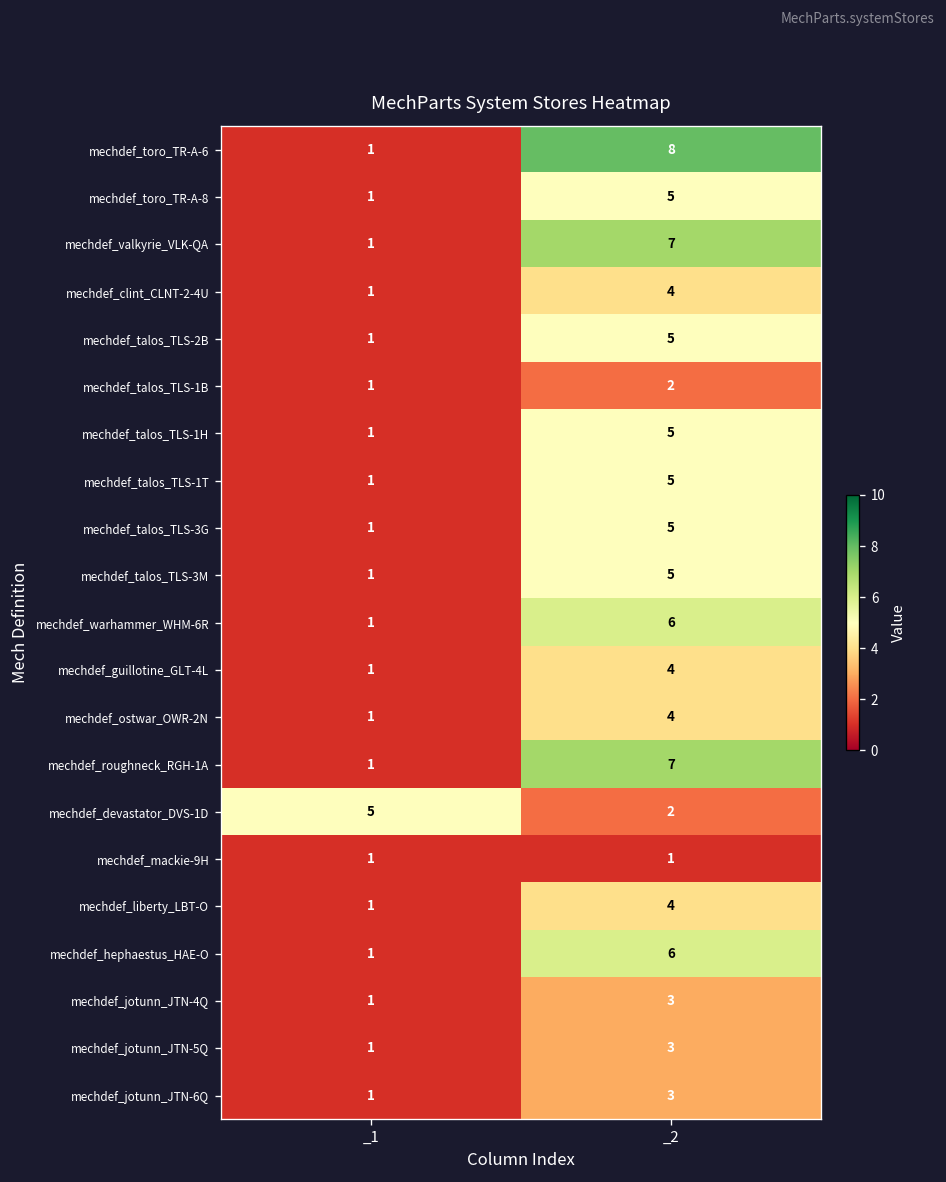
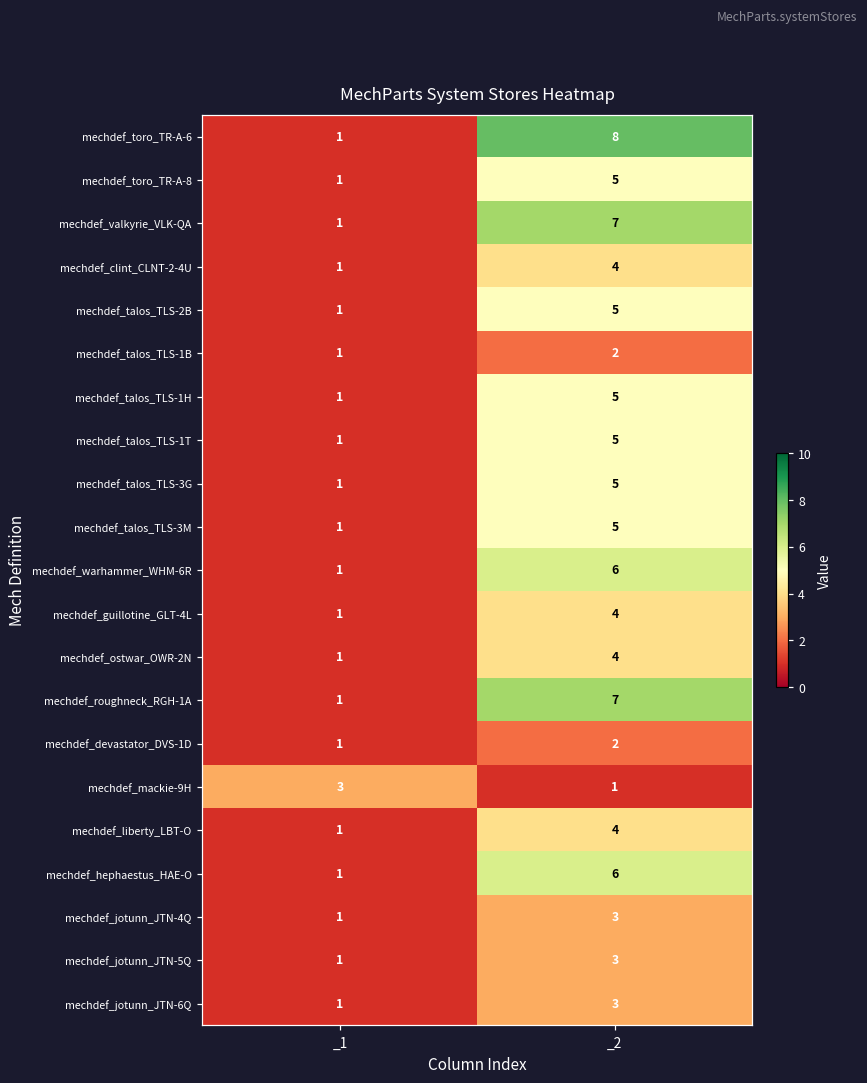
  {
    "mechdef_toro_TR-A-6": {
      "_1": 1,
      "_2": 8
    },
    "mechdef_toro_TR-A-8": {
      "_1": 1,
      "_2": 5
    },
    "mechdef_valkyrie_VLK-QA": {
      "_1": 1,
      "_2": 7
    },
    "mechdef_clint_CLNT-2-4U": {
      "_1": 1,
      "_2": 4
    },
    "mechdef_talos_TLS-2B": {
      "_1": 1,
      "_2": 5
    },
    "mechdef_talos_TLS-1B": {
      "_1": 1,
      "_2": 2
    },
    "mechdef_talos_TLS-1H": {
      "_1": 1,
      "_2": 5
    },
    "mechdef_talos_TLS-1T": {
      "_1": 1,
      "_2": 5
    },
    "mechdef_talos_TLS-3G": {
      "_1": 1,
      "_2": 5
    },
    "mechdef_talos_TLS-3M": {
      "_1": 1,
      "_2": 5
    },
    "mechdef_warhammer_WHM-6R": {
      "_1": 1,
      "_2": 6
    },
    "mechdef_guillotine_GLT-4L": {
      "_1": 1,
      "_2": 4
    },
    "mechdef_ostwar_OWR-2N": {
      "_1": 1,
      "_2": 4
    },
    "mechdef_roughneck_RGH-1A": {
      "_1": 1,
      "_2": 7
    },
    "mechdef_devastator_DVS-1D": {
-     "_1": 5,
+     "_1": 1,
      "_2": 2
    },
    "mechdef_mackie-9H": {
-     "_1": 1,
+     "_1": 3,
      "_2": 1
    },
    "mechdef_liberty_LBT-O": {
      "_1": 1,
      "_2": 4
    },
    "mechdef_hephaestus_HAE-O": {
      "_1": 1,
      "_2": 6
    },
    "mechdef_jotunn_JTN-4Q": {
      "_1": 1,
      "_2": 3
    },
    "mechdef_jotunn_JTN-5Q": {
      "_1": 1,
      "_2": 3
    },
    "mechdef_jotunn_JTN-6Q": {
      "_1": 1,
      "_2": 3
    }
  }
